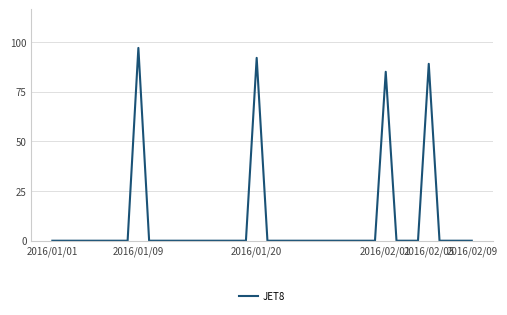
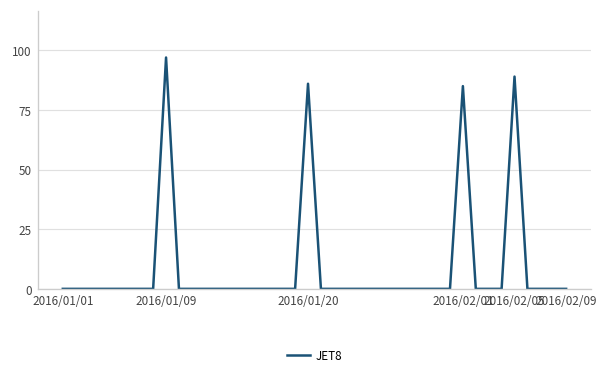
  {
    "2016/01/01": 0,
    "2016/01/09": 97,
-   "2016/01/20": 92
+   "2016/01/20": 86
  }
